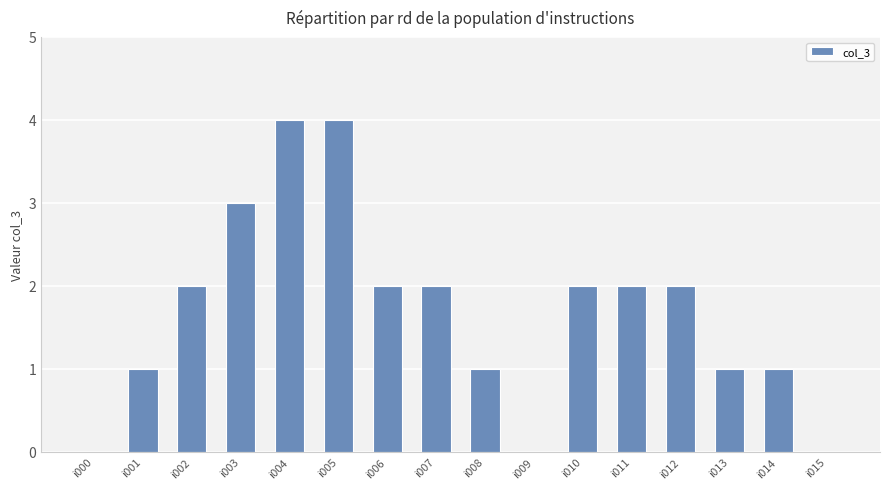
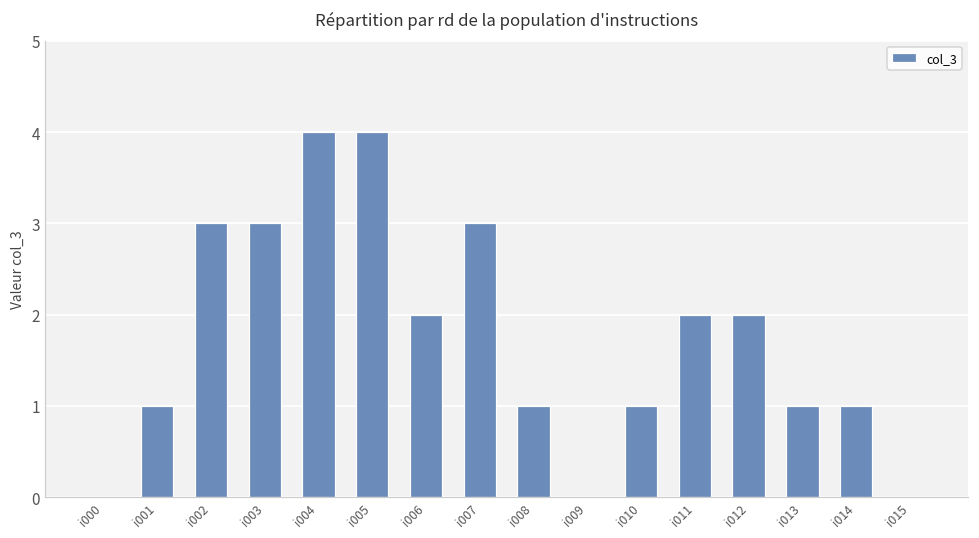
  {
    "i000": 0,
    "i001": 1,
-   "i002": 2,
+   "i002": 3,
    "i003": 3,
    "i004": 4,
    "i005": 4,
    "i006": 2,
-   "i007": 2,
+   "i007": 3,
    "i008": 1,
    "i009": 0,
-   "i010": 2,
+   "i010": 1,
    "i011": 2,
    "i012": 2,
    "i013": 1,
    "i014": 1,
    "i015": 0
  }
